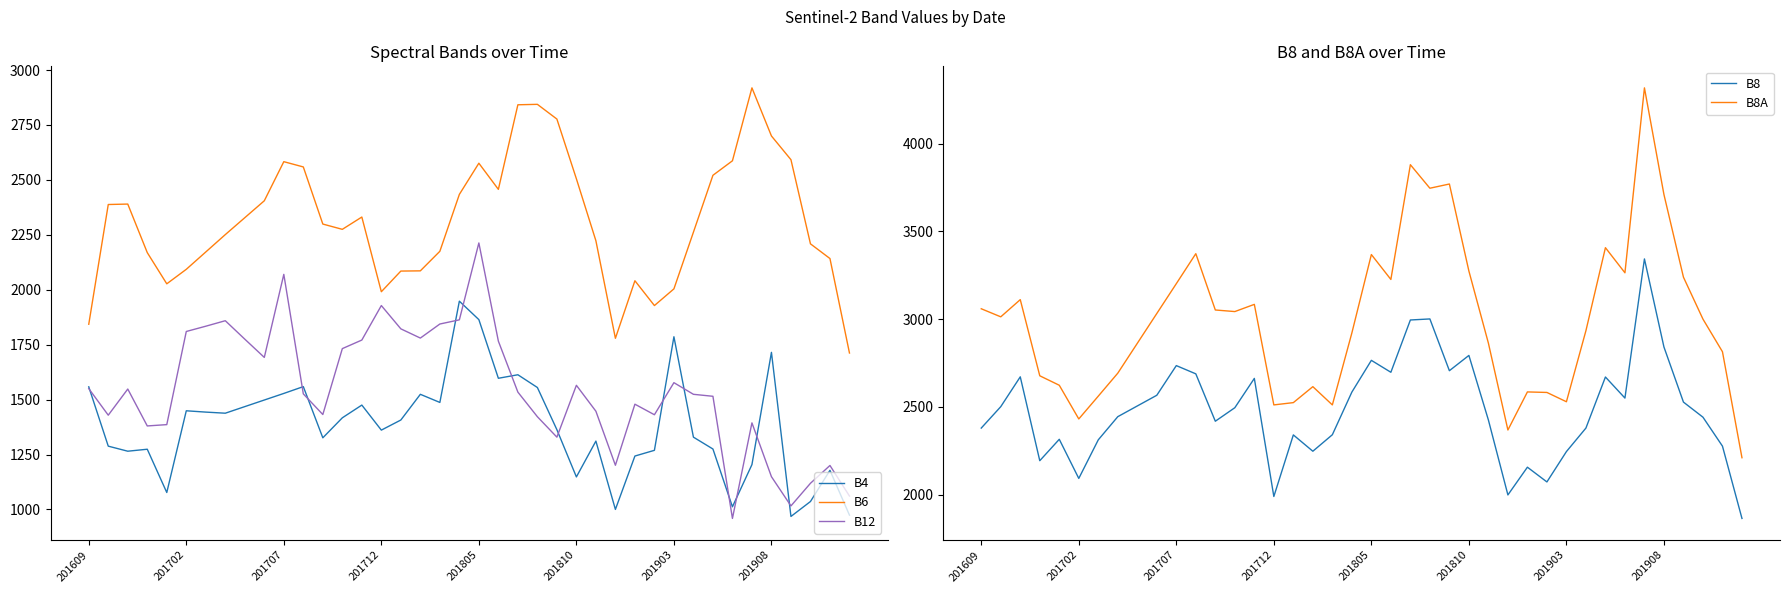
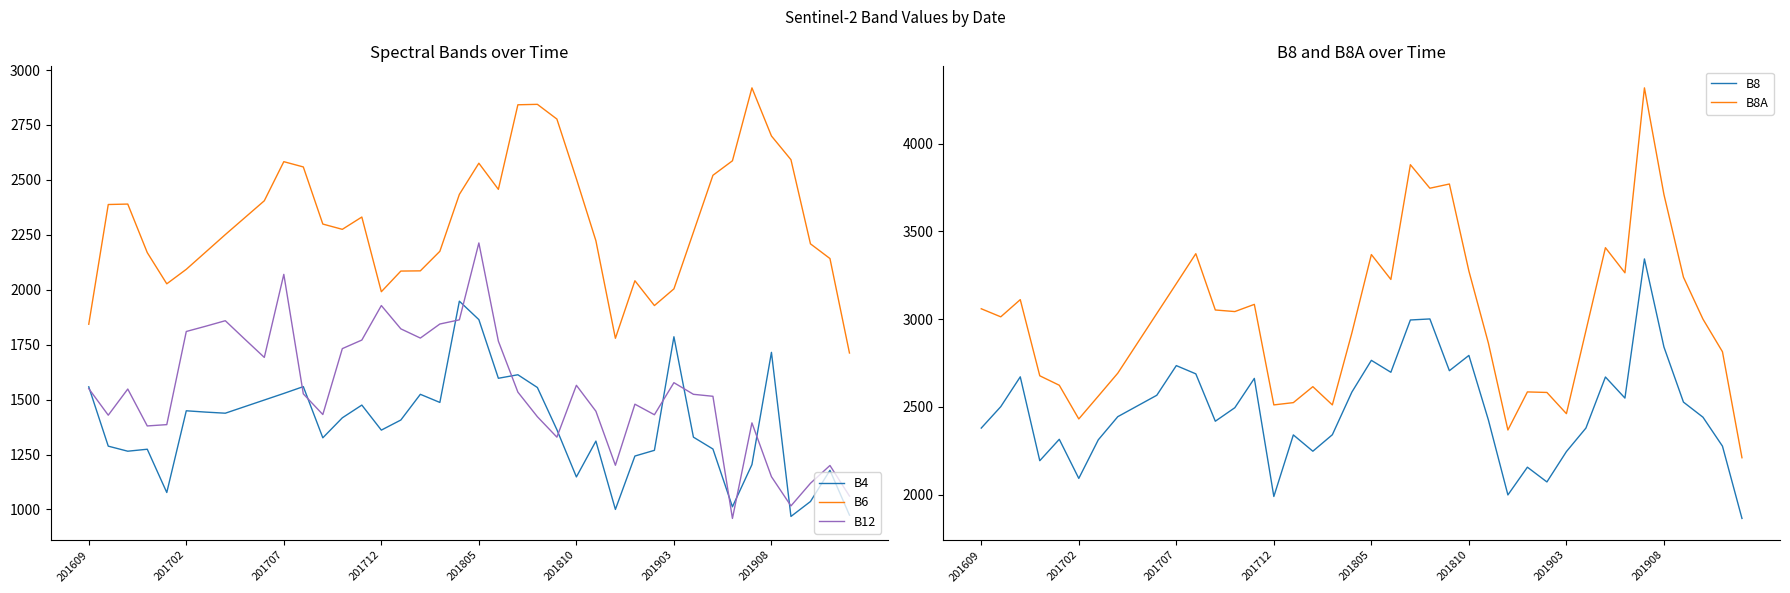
  {
    "Spectral Bands over Time": {
      "B4": {
        "201702": 1450,
        "201707": 1530,
        "201712": 1360,
        "201805": 1860,
        "201810": 1150,
        "201903": 1790,
        "201908": 1720
      },
      "B6": {
        "201609": 1840,
        "201702": 2090,
        "201707": 2580,
        "201712": 1990,
        "201805": 2580,
        "201810": 2510,
        "201903": 2000,
        "201908": 2700
      },
      "B12": {
        "201702": 1810,
        "201707": 2070,
        "201712": 1930,
        "201805": 2210,
        "201810": 1570,
        "201903": 1580,
        "201908": 1150
      }
    },
    "B8 and B8A over Time": {
      "B8": {
        "201609": 2380,
        "201702": 2090,
        "201707": 2740,
        "201712": 1990,
        "201805": 2770,
        "201810": 2790,
        "201903": 2250,
        "201908": 2840
      },
      "B8A": {
        "201609": 3060,
        "201702": 2430,
        "201707": 3200,
        "201712": 2510,
        "201805": 3370,
        "201810": 3270,
-       "201903": 2530,
+       "201903": 2460,
        "201908": 3710
      }
    }
  }
